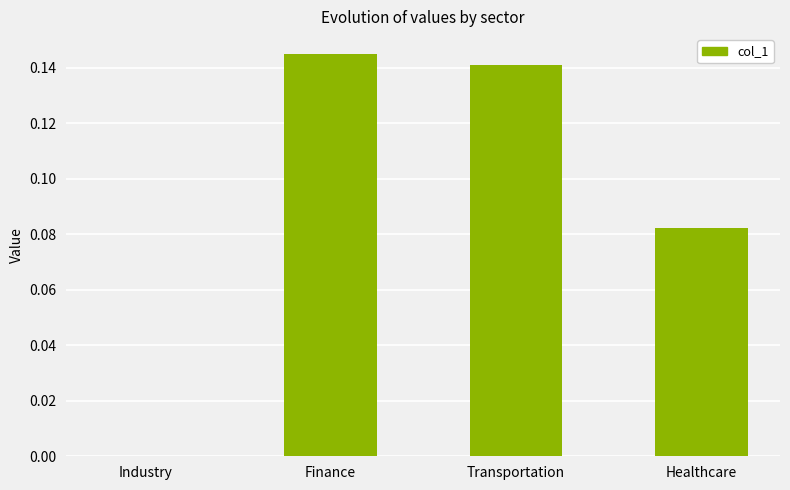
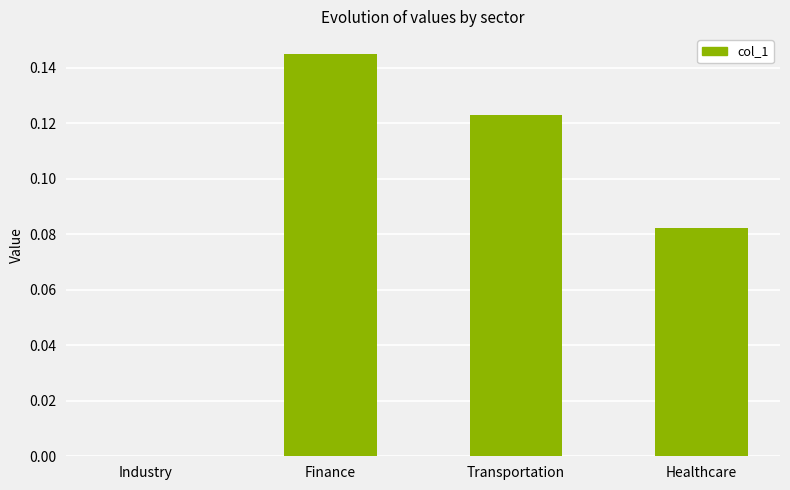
  {
    "Industry": 0.000,
    "Finance": 0.145,
-   "Transportation": 0.141,
+   "Transportation": 0.123,
    "Healthcare": 0.082
  }
